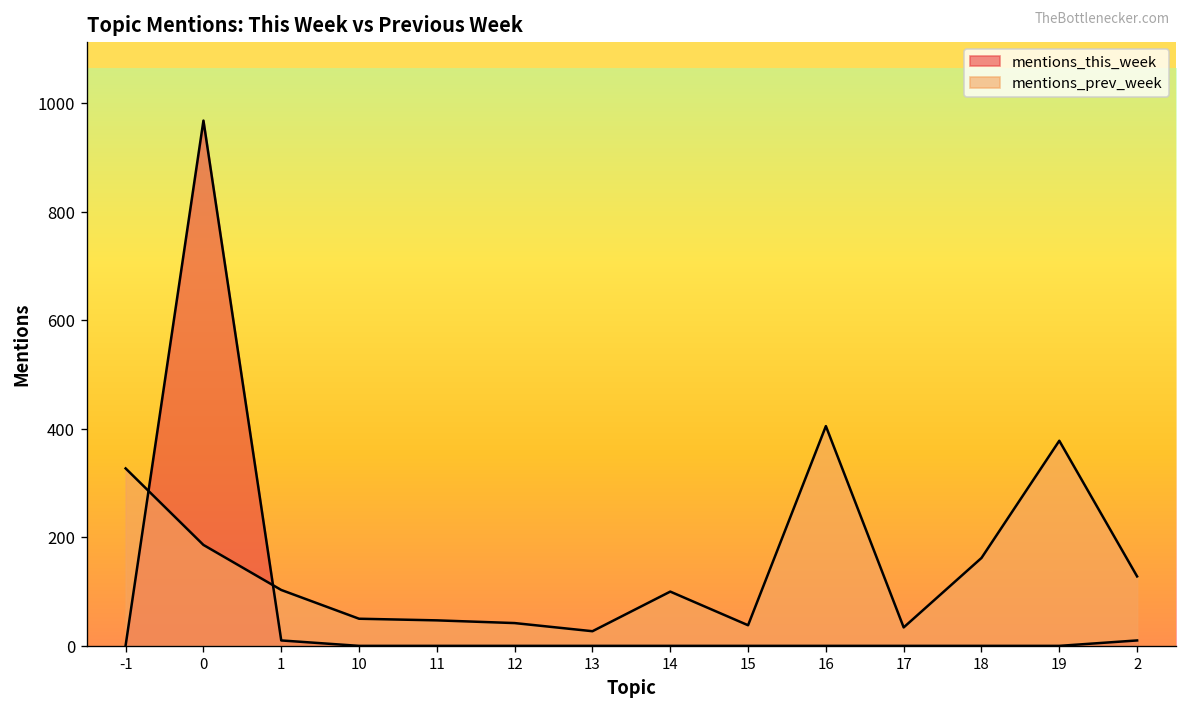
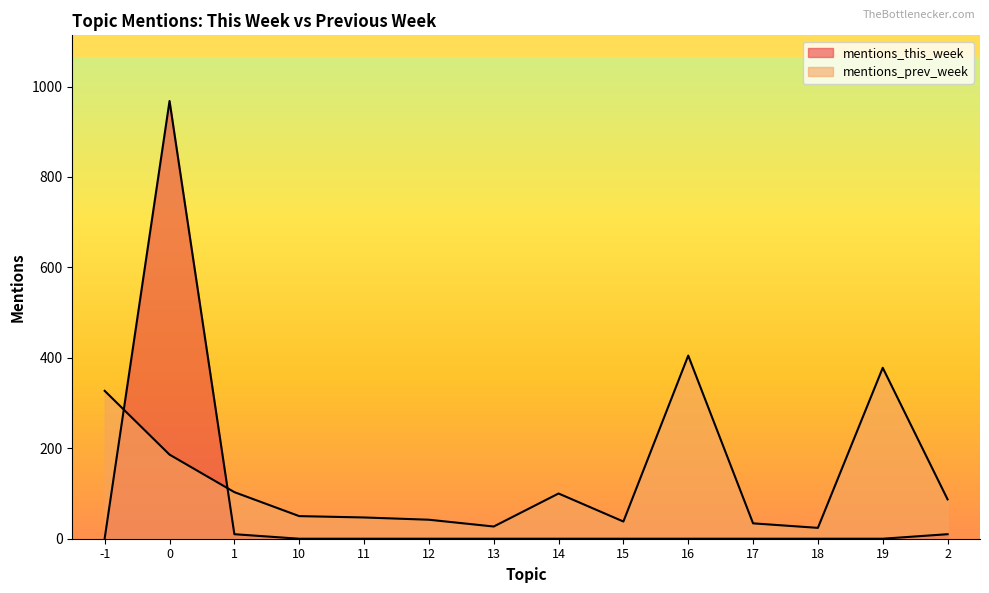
  {
    "mentions_this_week": {
      "-1": 0,
      "0": 970,
      "1": 10,
      "10": 0,
      "11": 0,
      "12": 0,
      "13": 0,
      "14": 0,
      "15": 0,
      "16": 0,
      "17": 0,
      "18": 0,
      "19": 0,
      "2": 10
    },
    "mentions_prev_week": {
      "-1": 330,
      "0": 190,
      "1": 100,
      "10": 50,
      "11": 50,
      "12": 40,
      "13": 30,
      "14": 100,
      "15": 40,
      "16": 410,
      "17": 30,
-     "18": 160,
+     "18": 20,
      "19": 380,
-     "2": 130
+     "2": 90
    }
  }
